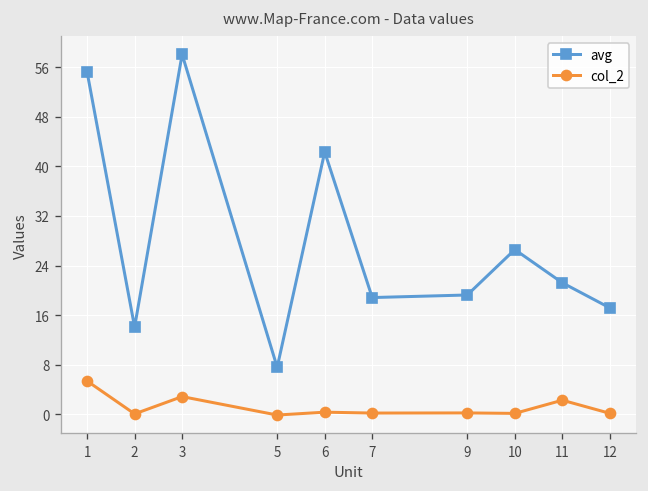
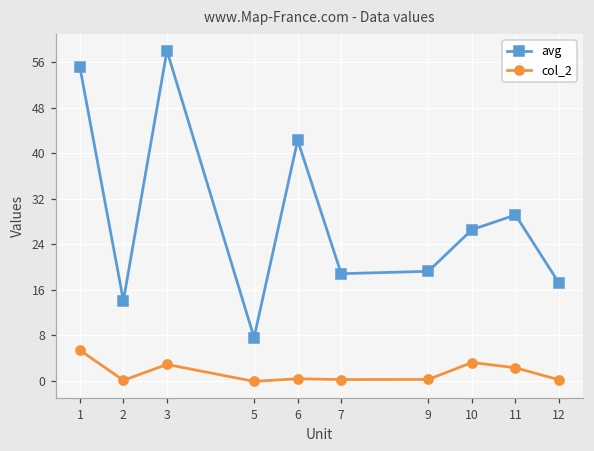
  {
    "avg": {
      "1": 55,
      "2": 14,
      "3": 58,
      "5": 8,
      "6": 42,
      "7": 19,
      "9": 19,
      "10": 27,
-     "11": 21,
+     "11": 29,
      "12": 17
    },
    "col_2": {
      "1": 5,
      "2": 0,
      "3": 3,
      "5": 0,
      "6": 0,
      "7": 0,
      "9": 0,
-     "10": 0,
+     "10": 3,
      "11": 2,
      "12": 0
    }
  }
